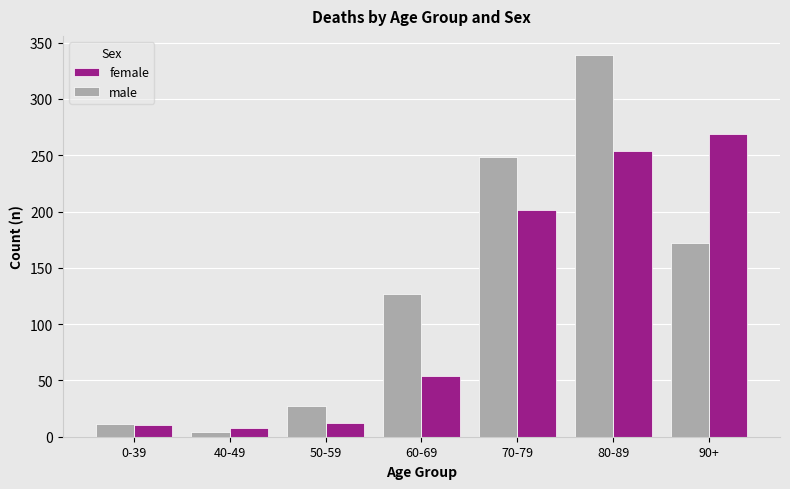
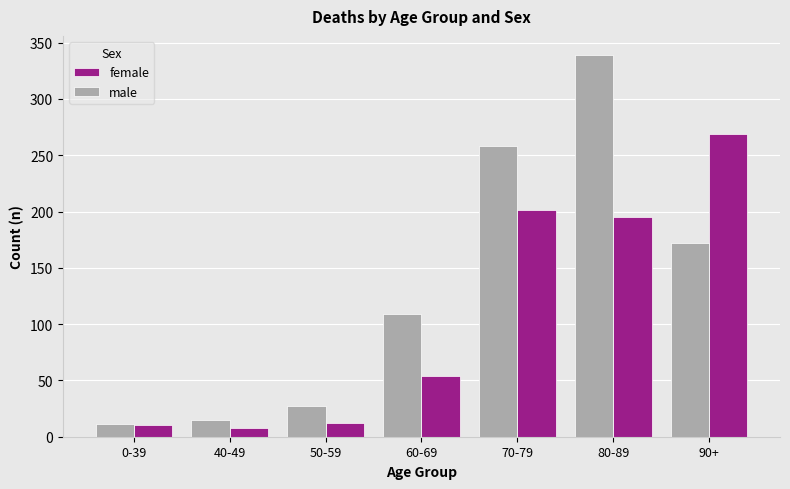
  {
    "female": {
      "0-39": 10,
      "40-49": 8,
      "50-59": 12,
      "60-69": 54,
      "70-79": 201,
-     "80-89": 254,
+     "80-89": 195,
      "90+": 269
    },
    "male": {
      "0-39": 11,
-     "40-49": 4,
+     "40-49": 15,
      "50-59": 27,
-     "60-69": 127,
-     "70-79": 248,
+     "60-69": 109,
+     "70-79": 258,
      "80-89": 339,
      "90+": 172
    }
  }
